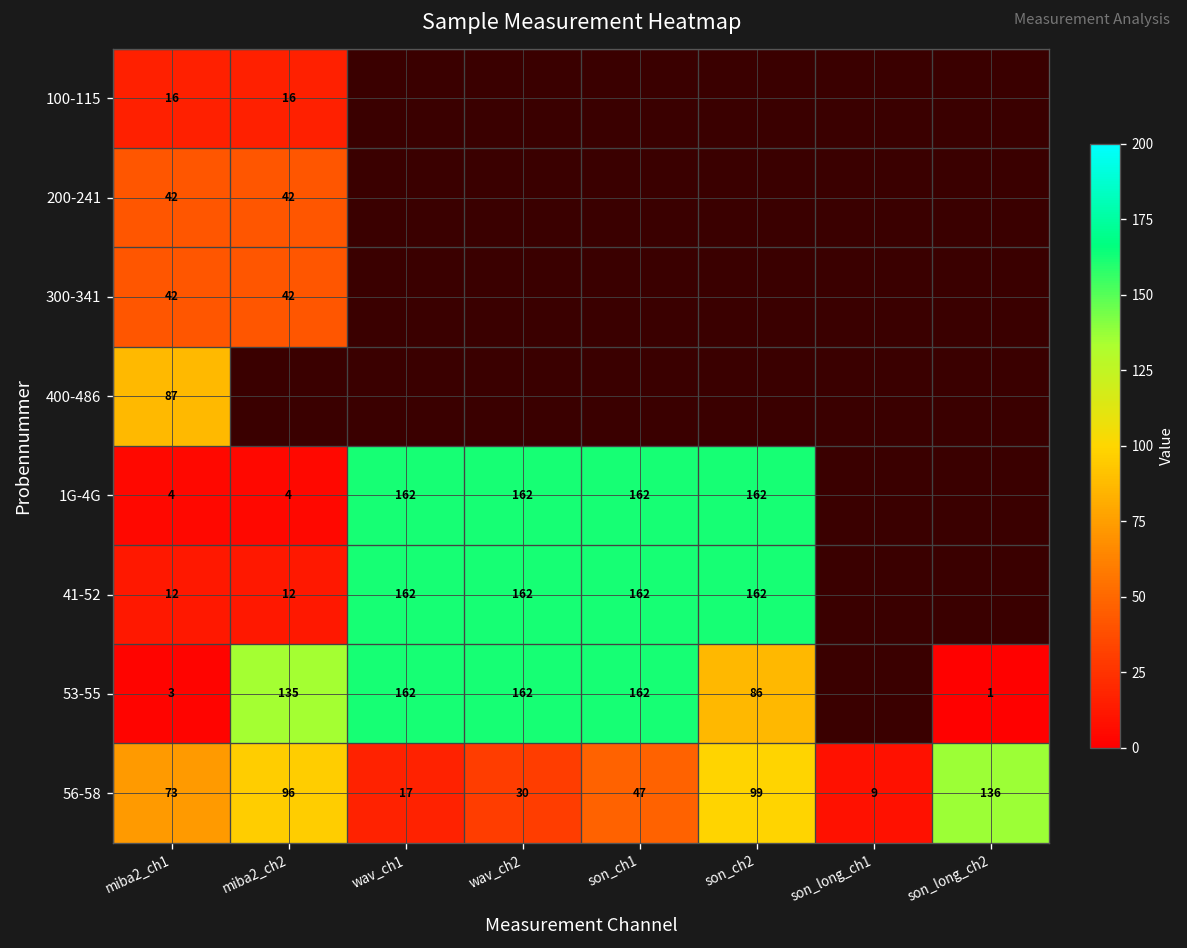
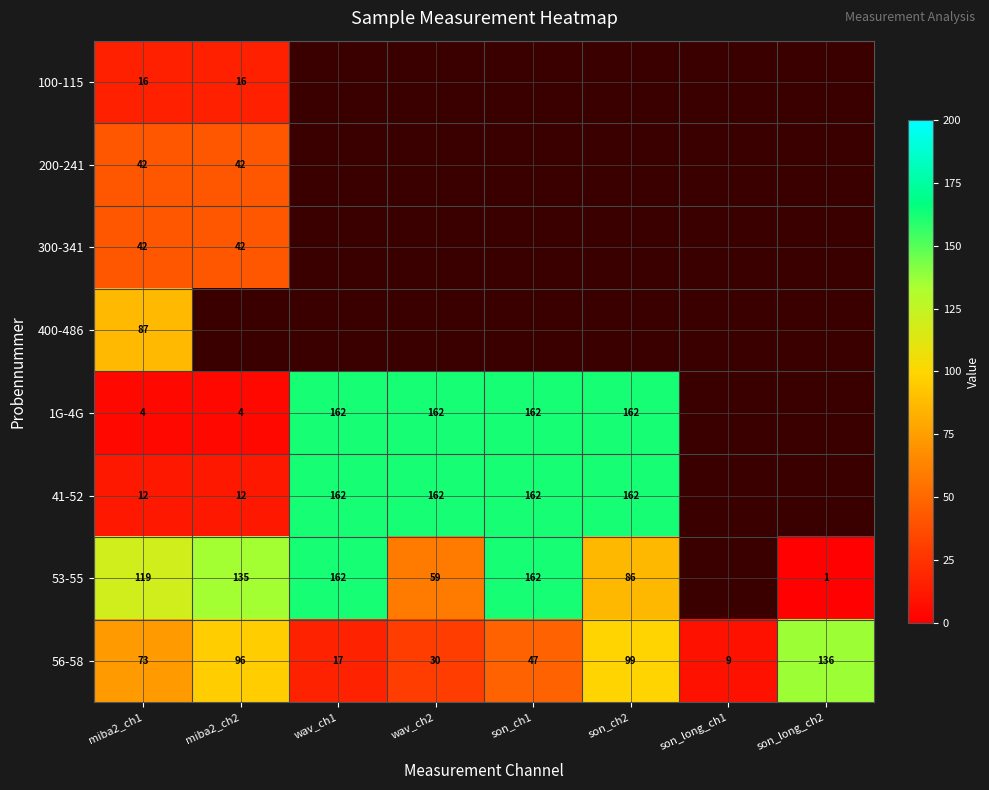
  {
    "100-115": {
      "miba2_ch1": 16,
      "miba2_ch2": 16
    },
    "200-241": {
      "miba2_ch1": 42,
      "miba2_ch2": 42
    },
    "300-341": {
      "miba2_ch1": 42,
      "miba2_ch2": 42
    },
    "400-486": {
      "miba2_ch1": 87
    },
    "1G-4G": {
      "miba2_ch1": 4,
      "miba2_ch2": 4,
      "wav_ch1": 162,
      "wav_ch2": 162,
      "son_ch1": 162,
      "son_ch2": 162
    },
    "41-52": {
      "miba2_ch1": 12,
      "miba2_ch2": 12,
      "wav_ch1": 162,
      "wav_ch2": 162,
      "son_ch1": 162,
      "son_ch2": 162
    },
    "53-55": {
-     "miba2_ch1": 3,
+     "miba2_ch1": 119,
      "miba2_ch2": 135,
      "wav_ch1": 162,
-     "wav_ch2": 162,
+     "wav_ch2": 59,
      "son_ch1": 162,
      "son_ch2": 86,
      "son_long_ch2": 1
    },
    "56-58": {
      "miba2_ch1": 73,
      "miba2_ch2": 96,
      "wav_ch1": 17,
      "wav_ch2": 30,
      "son_ch1": 47,
      "son_ch2": 99,
      "son_long_ch1": 9,
      "son_long_ch2": 136
    }
  }
